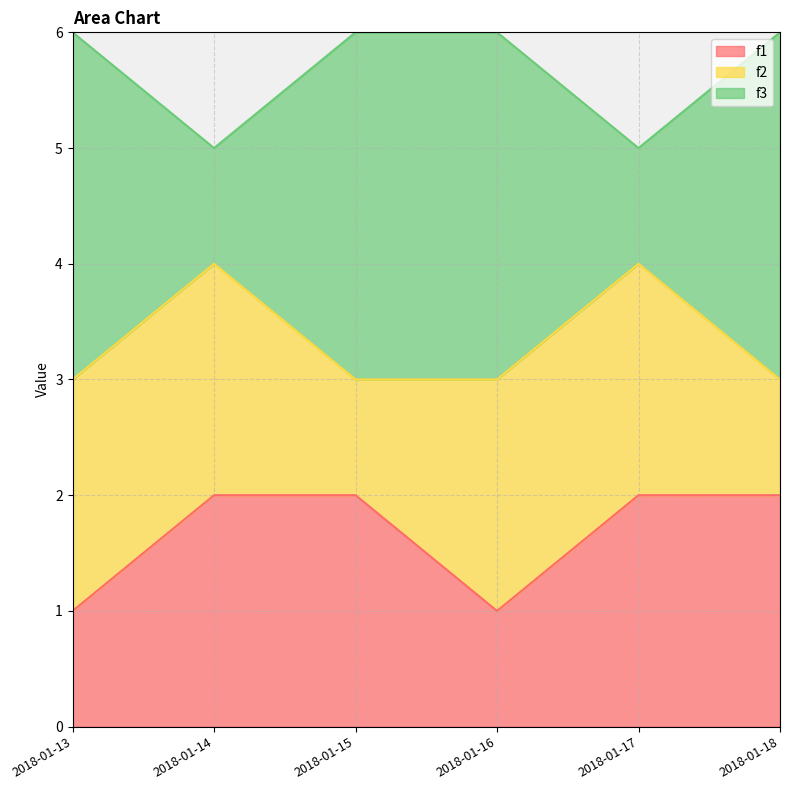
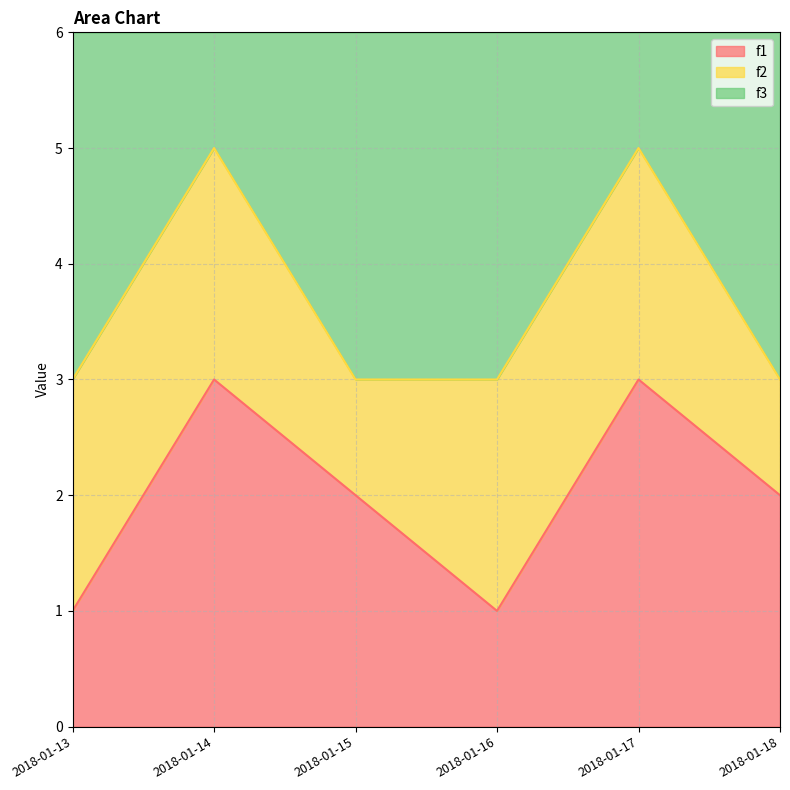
  {
    "f1": {
      "2018-01-13": 1,
-     "2018-01-14": 2,
+     "2018-01-14": 3,
      "2018-01-15": 2,
      "2018-01-16": 1,
-     "2018-01-17": 2,
+     "2018-01-17": 3,
      "2018-01-18": 2
    },
    "f2": {
      "2018-01-13": 2,
      "2018-01-14": 2,
      "2018-01-15": 1,
      "2018-01-16": 2,
      "2018-01-17": 2,
      "2018-01-18": 1
    },
    "f3": {
      "2018-01-13": 6,
      "2018-01-15": 6,
      "2018-01-16": 6,
      "2018-01-18": 6
    }
  }
